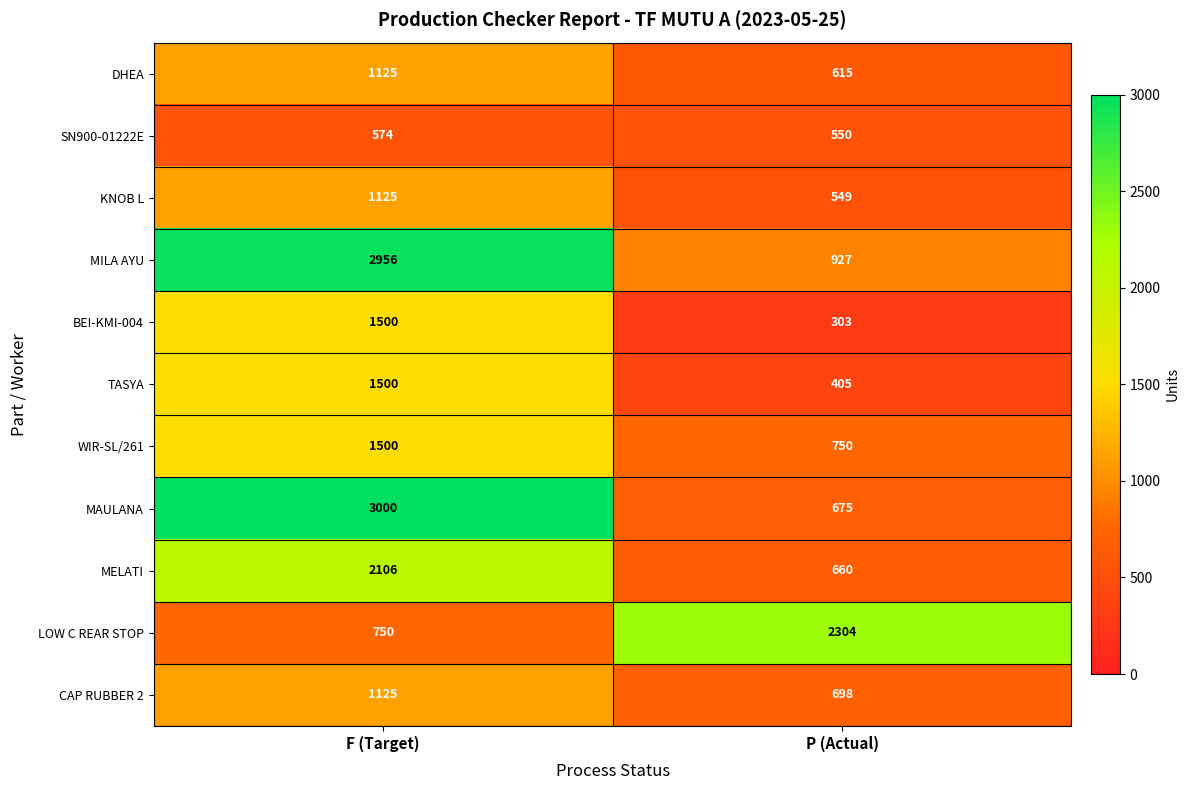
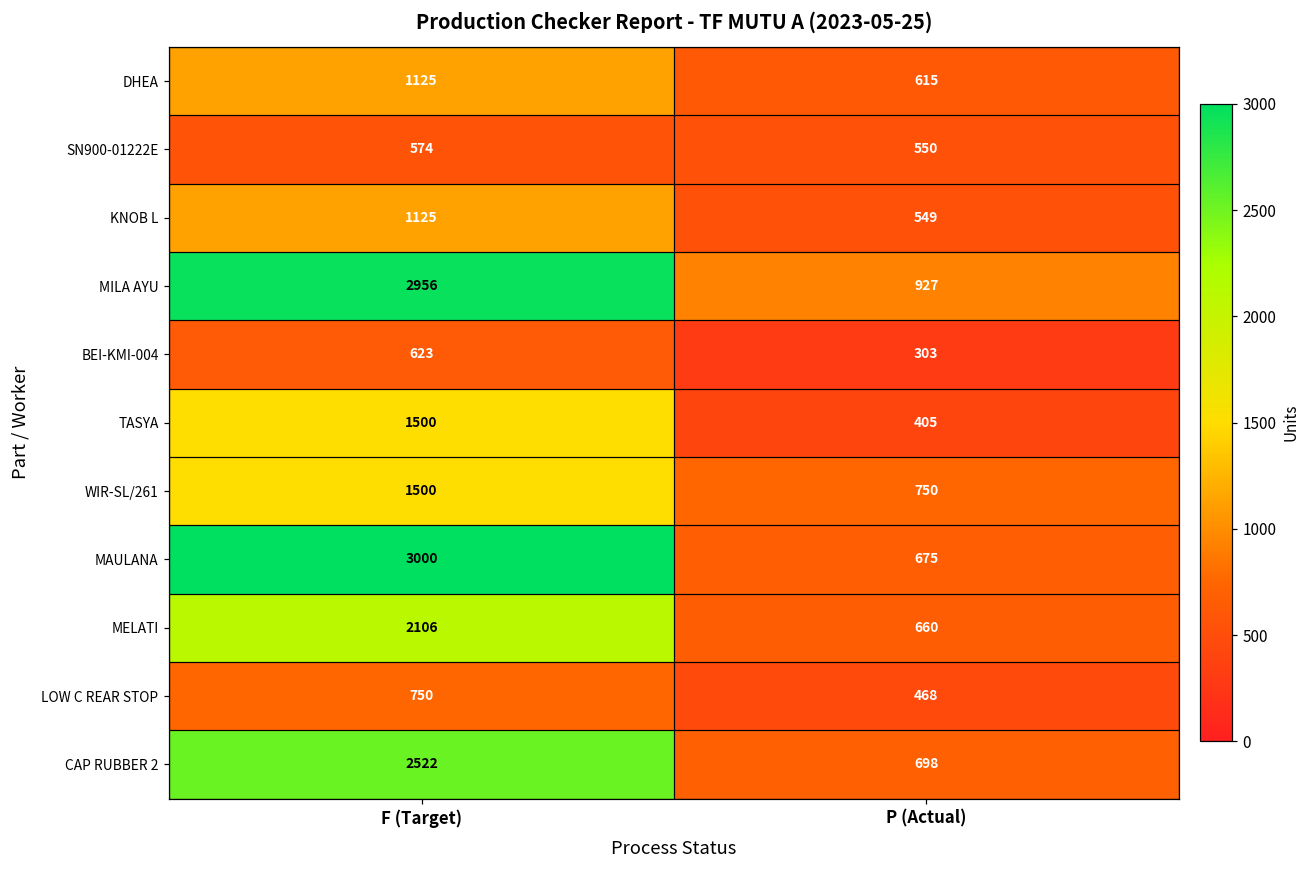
  {
    "DHEA": {
      "F (Target)": 1125,
      "P (Actual)": 615
    },
    "SN900-01222E": {
      "F (Target)": 574,
      "P (Actual)": 550
    },
    "KNOB L": {
      "F (Target)": 1125,
      "P (Actual)": 549
    },
    "MILA AYU": {
      "F (Target)": 2956,
      "P (Actual)": 927
    },
    "BEI-KMI-004": {
-     "F (Target)": 1500,
+     "F (Target)": 623,
      "P (Actual)": 303
    },
    "TASYA": {
      "F (Target)": 1500,
      "P (Actual)": 405
    },
    "WIR-SL/261": {
      "F (Target)": 1500,
      "P (Actual)": 750
    },
    "MAULANA": {
      "F (Target)": 3000,
      "P (Actual)": 675
    },
    "MELATI": {
      "F (Target)": 2106,
      "P (Actual)": 660
    },
    "LOW C REAR STOP": {
      "F (Target)": 750,
-     "P (Actual)": 2304
+     "P (Actual)": 468
    },
    "CAP RUBBER 2": {
-     "F (Target)": 1125,
+     "F (Target)": 2522,
      "P (Actual)": 698
    }
  }
